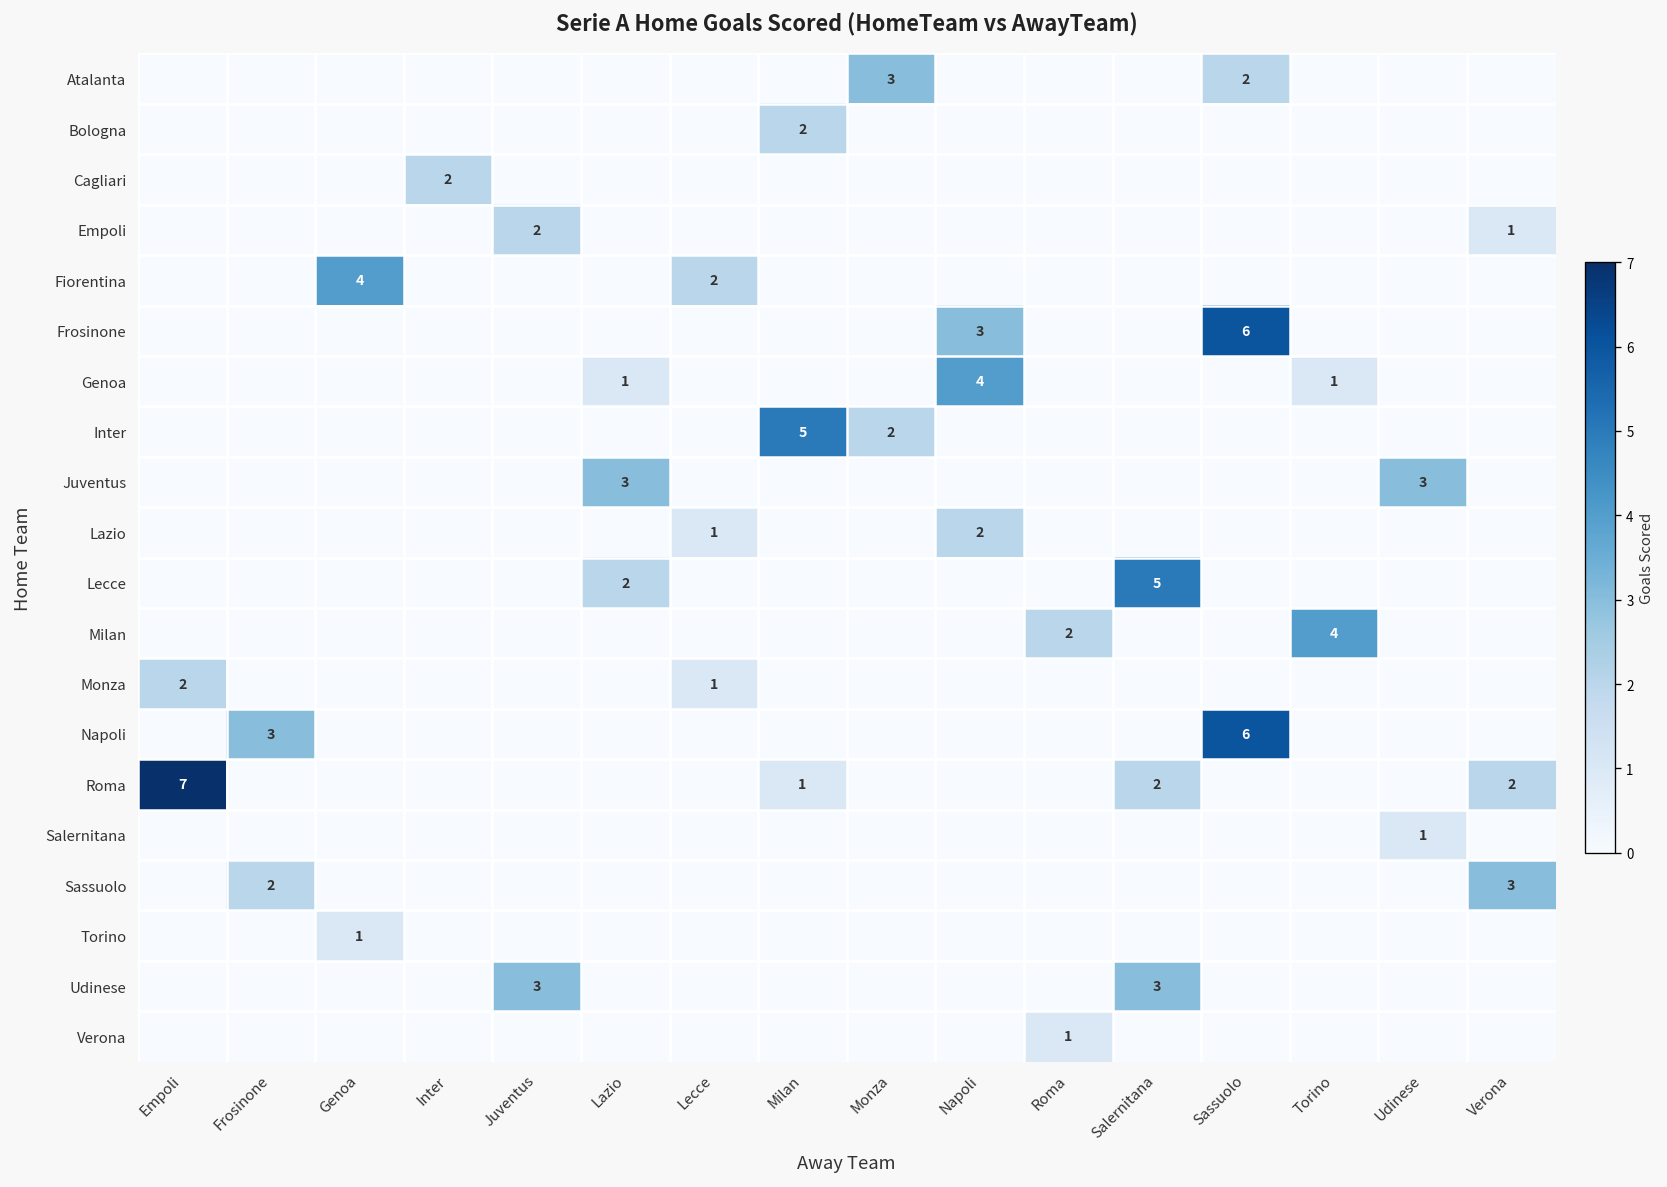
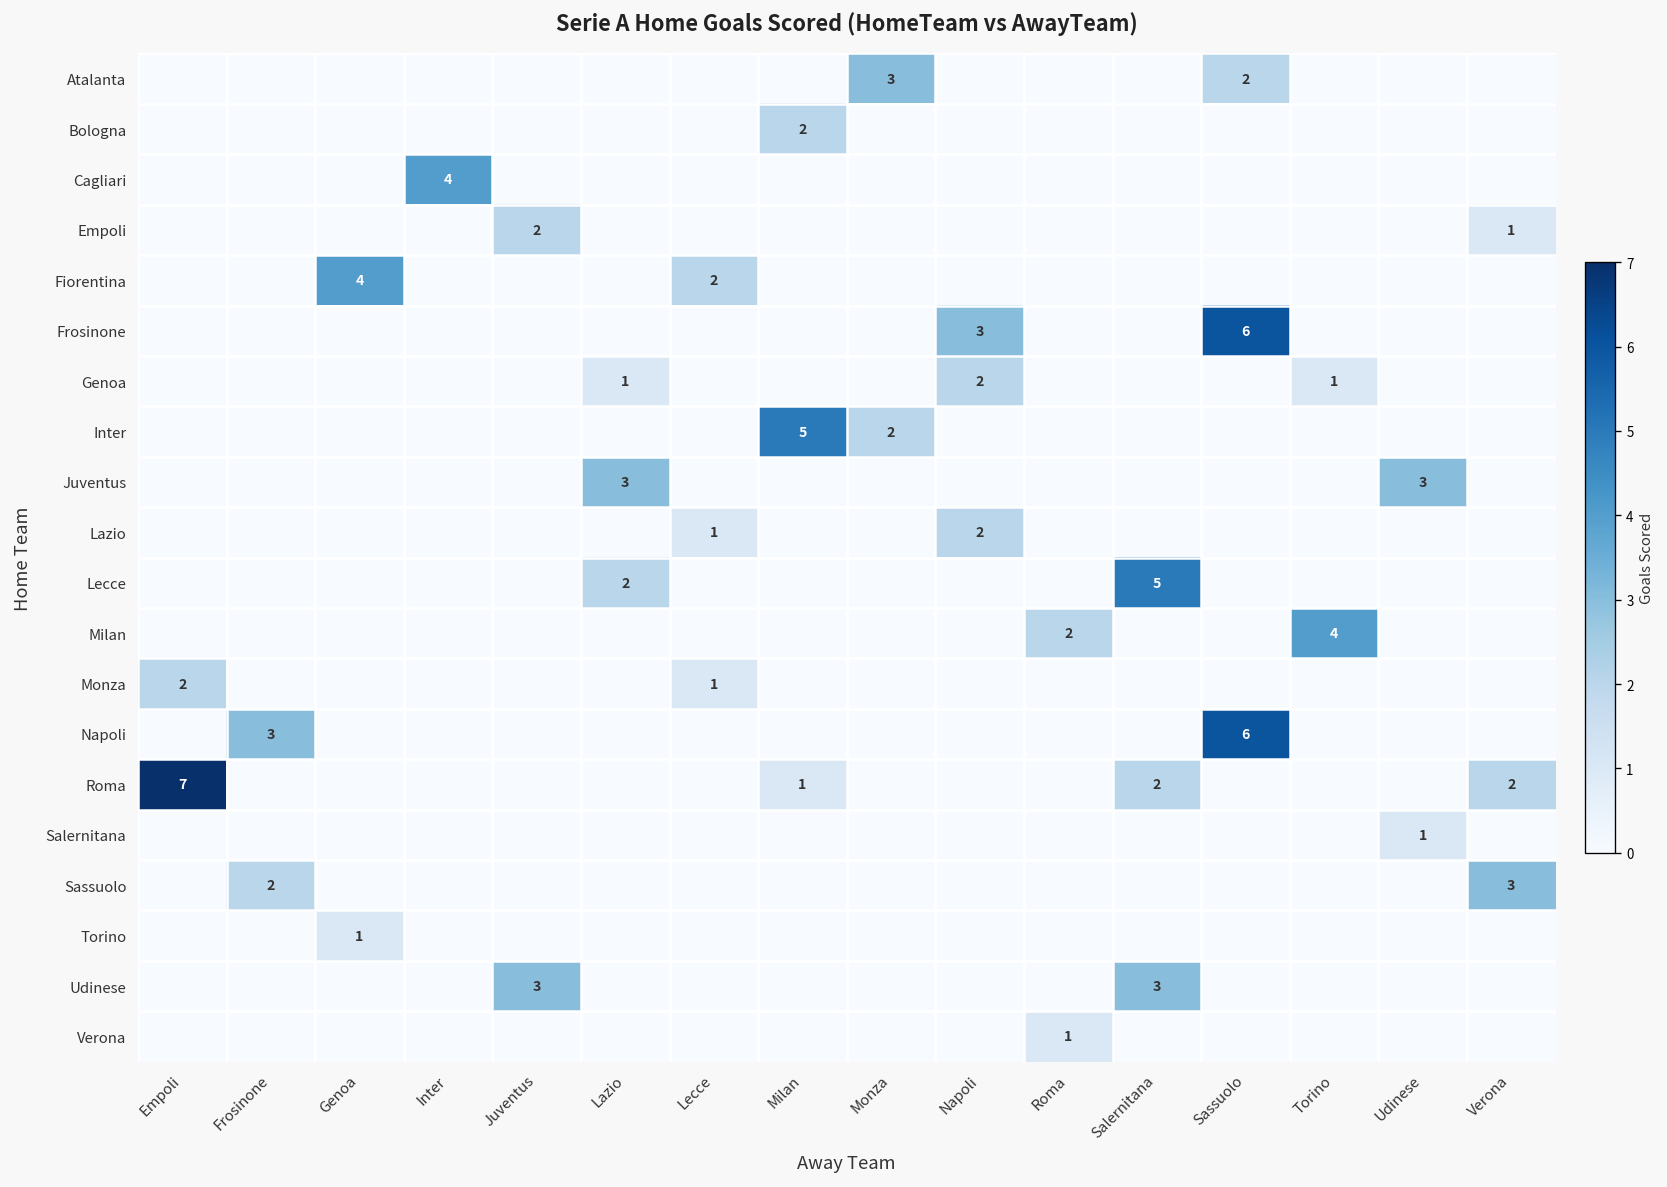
  {
    "Atalanta": {
      "Monza": 3,
      "Sassuolo": 2
    },
    "Bologna": {
      "Milan": 2
    },
    "Cagliari": {
-     "Inter": 2
+     "Inter": 4
    },
    "Empoli": {
      "Juventus": 2,
      "Verona": 1
    },
    "Fiorentina": {
      "Genoa": 4,
      "Lecce": 2
    },
    "Frosinone": {
      "Napoli": 3,
      "Sassuolo": 6
    },
    "Genoa": {
      "Lazio": 1,
-     "Napoli": 4,
+     "Napoli": 2,
      "Torino": 1
    },
    "Inter": {
      "Milan": 5,
      "Monza": 2
    },
    "Juventus": {
      "Lazio": 3,
      "Udinese": 3
    },
    "Lazio": {
      "Lecce": 1,
      "Napoli": 2
    },
    "Lecce": {
      "Lazio": 2,
      "Salernitana": 5
    },
    "Milan": {
      "Roma": 2,
      "Torino": 4
    },
    "Monza": {
      "Empoli": 2,
      "Lecce": 1
    },
    "Napoli": {
      "Frosinone": 3,
      "Sassuolo": 6
    },
    "Roma": {
      "Empoli": 7,
      "Milan": 1,
      "Salernitana": 2,
      "Verona": 2
    },
    "Salernitana": {
      "Udinese": 1
    },
    "Sassuolo": {
      "Frosinone": 2,
      "Verona": 3
    },
    "Torino": {
      "Genoa": 1
    },
    "Udinese": {
      "Juventus": 3,
      "Salernitana": 3
    },
    "Verona": {
      "Roma": 1
    }
  }
